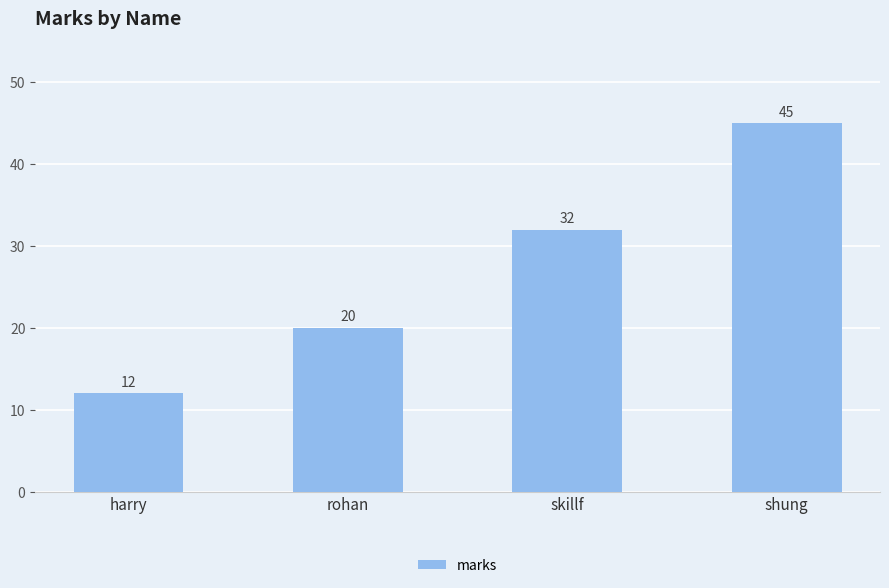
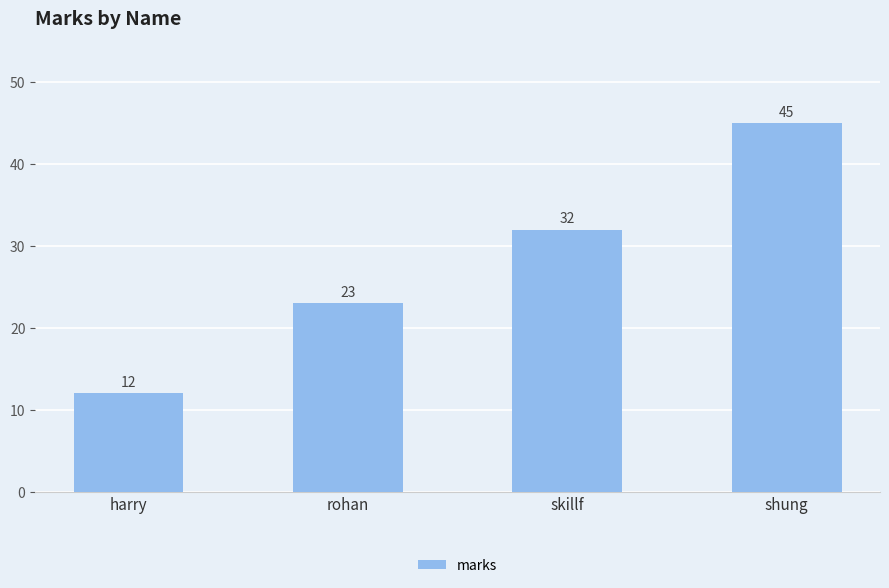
  {
    "harry": 12,
-   "rohan": 20,
+   "rohan": 23,
    "skillf": 32,
    "shung": 45
  }
